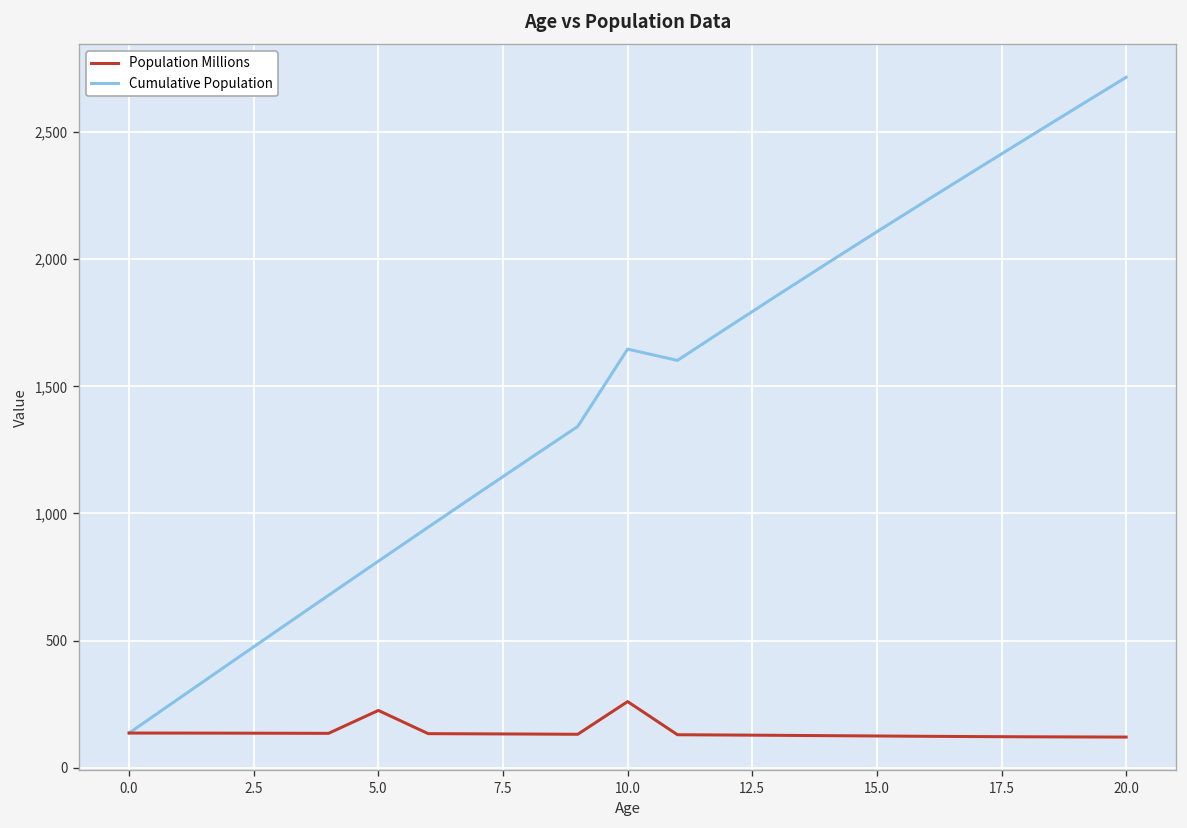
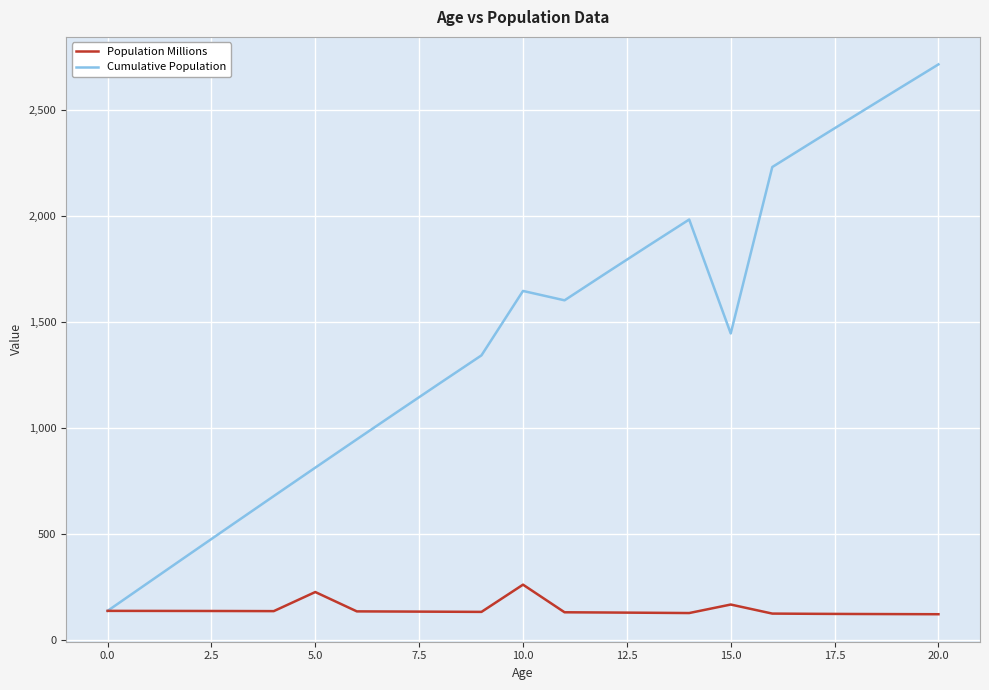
  {
    "Population Millions": {
      "5.0": "230",
      "10.0": "260",
-     "15.0": "120",
+     "15.0": "170",
      "20.0": "120"
    },
    "Cumulative Population": {
      "5.0": "810",
      "10.0": "1,650",
-     "15.0": "2,110",
+     "15.0": "1,450",
      "20.0": "2,720"
    }
  }
